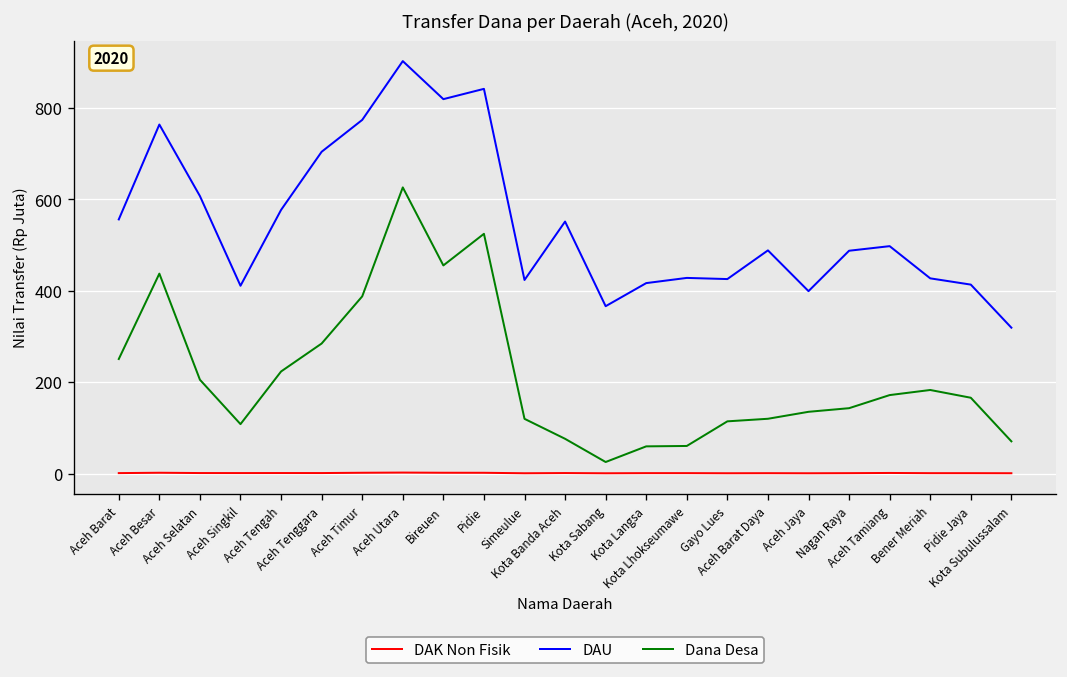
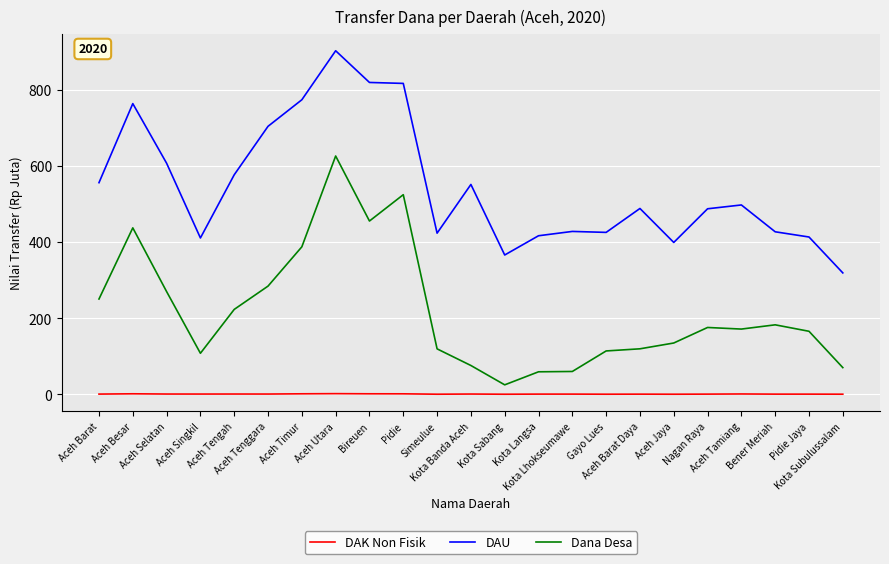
  {
    "DAK Non Fisik": {
      "Aceh Barat": 0,
      "Aceh Besar": 0,
      "Aceh Selatan": 0,
      "Aceh Singkil": 0,
      "Aceh Tengah": 0,
      "Aceh Tenggara": 0,
      "Aceh Timur": 0,
      "Aceh Utara": 0,
      "Bireuen": 0,
      "Pidie": 0,
      "Simeulue": 0,
      "Kota Banda Aceh": 0,
      "Kota Sabang": 0,
      "Kota Langsa": 0,
      "Kota Lhokseumawe": 0,
      "Gayo Lues": 0,
      "Aceh Barat Daya": 0,
      "Aceh Jaya": 0,
      "Nagan Raya": 0,
      "Aceh Tamiang": 0,
      "Bener Meriah": 0,
      "Pidie Jaya": 0,
      "Kota Subulussalam": 0
    },
    "DAU": {
      "Aceh Barat": 560,
      "Aceh Besar": 760,
      "Aceh Selatan": 610,
      "Aceh Singkil": 410,
      "Aceh Tengah": 580,
      "Aceh Tenggara": 700,
      "Aceh Timur": 770,
      "Aceh Utara": 900,
      "Bireuen": 820,
-     "Pidie": 840,
+     "Pidie": 820,
      "Simeulue": 420,
      "Kota Banda Aceh": 550,
      "Kota Sabang": 370,
      "Kota Langsa": 420,
      "Kota Lhokseumawe": 430,
      "Gayo Lues": 430,
      "Aceh Barat Daya": 490,
      "Aceh Jaya": 400,
      "Nagan Raya": 490,
      "Aceh Tamiang": 500,
      "Bener Meriah": 430,
      "Pidie Jaya": 410,
      "Kota Subulussalam": 320
    },
    "Dana Desa": {
      "Aceh Barat": 250,
      "Aceh Besar": 440,
-     "Aceh Selatan": 210,
+     "Aceh Selatan": 270,
      "Aceh Singkil": 110,
      "Aceh Tengah": 220,
      "Aceh Tenggara": 280,
      "Aceh Timur": 390,
      "Aceh Utara": 630,
      "Bireuen": 460,
      "Pidie": 520,
      "Simeulue": 120,
      "Kota Banda Aceh": 80,
      "Kota Sabang": 30,
      "Kota Langsa": 60,
      "Kota Lhokseumawe": 60,
      "Gayo Lues": 110,
      "Aceh Barat Daya": 120,
      "Aceh Jaya": 140,
-     "Nagan Raya": 140,
+     "Nagan Raya": 180,
      "Aceh Tamiang": 170,
      "Bener Meriah": 180,
      "Pidie Jaya": 170,
      "Kota Subulussalam": 70
    }
  }
